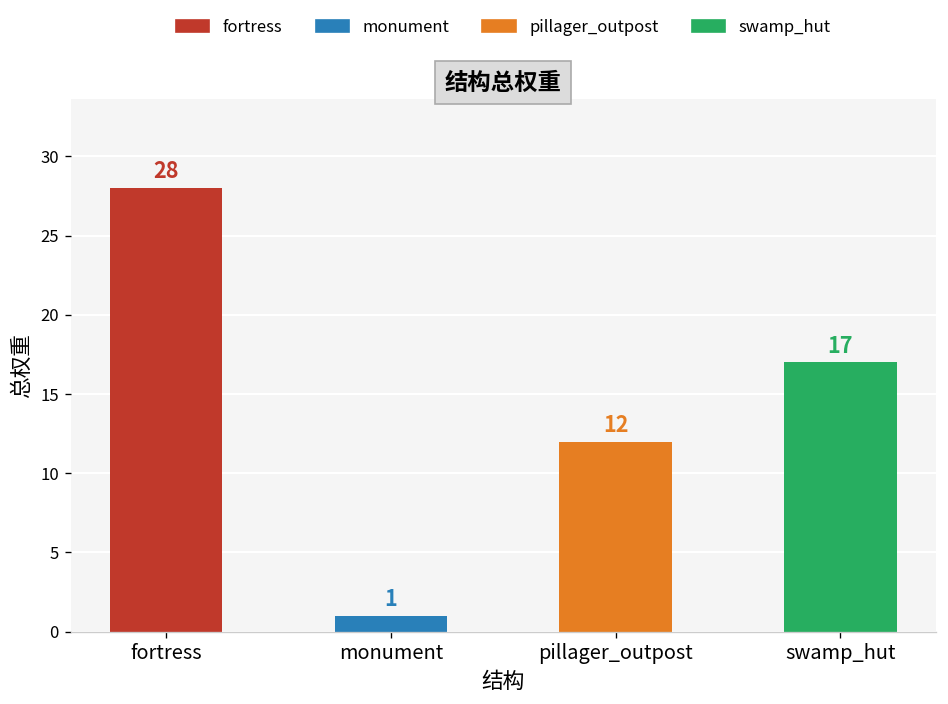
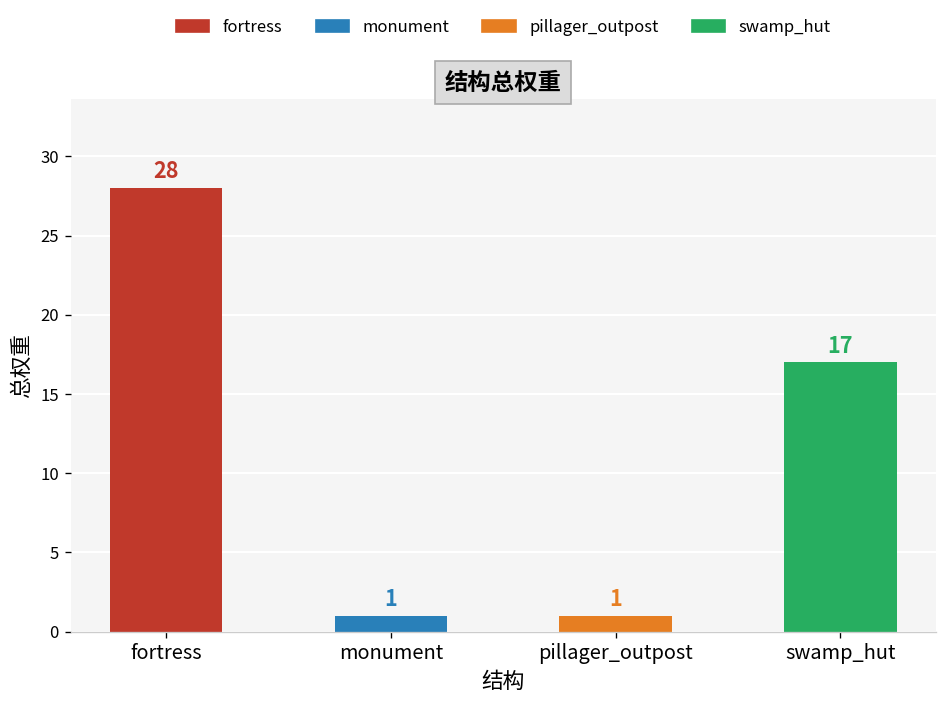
  {
    "fortress": 28,
    "monument": 1,
-   "pillager_outpost": 12,
+   "pillager_outpost": 1,
    "swamp_hut": 17
  }
